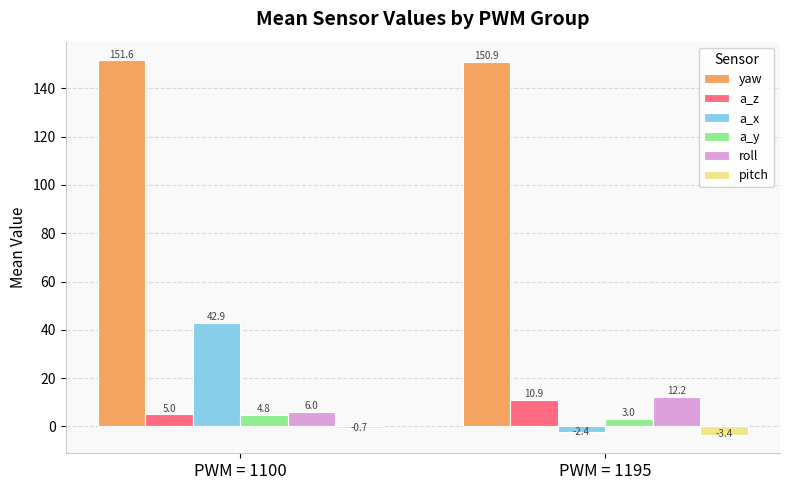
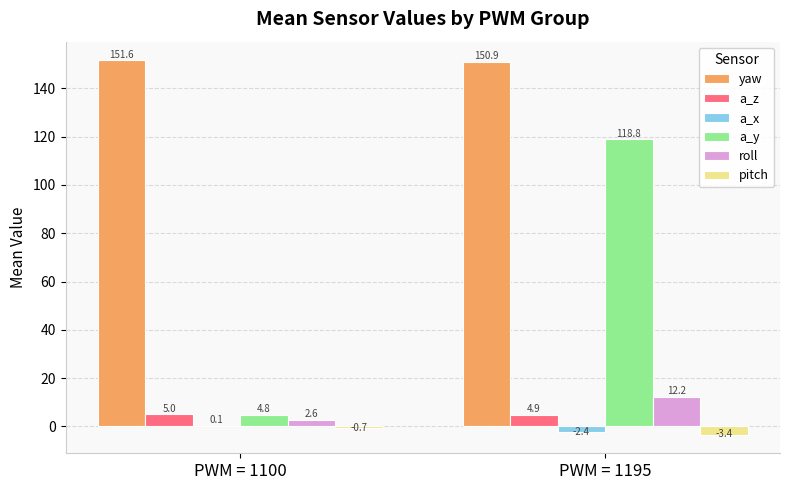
  {
    "yaw": {
      "PWM = 1100": 151.6,
      "PWM = 1195": 150.9
    },
    "a_z": {
      "PWM = 1100": 5.0,
-     "PWM = 1195": 10.9
+     "PWM = 1195": 4.9
    },
    "a_x": {
-     "PWM = 1100": 42.9,
+     "PWM = 1100": 0.1,
      "PWM = 1195": -2.4
    },
    "a_y": {
      "PWM = 1100": 4.8,
-     "PWM = 1195": 3.0
+     "PWM = 1195": 118.8
    },
    "roll": {
-     "PWM = 1100": 6.0,
+     "PWM = 1100": 2.6,
      "PWM = 1195": 12.2
    },
    "pitch": {
      "PWM = 1100": -0.7,
      "PWM = 1195": -3.4
    }
  }
